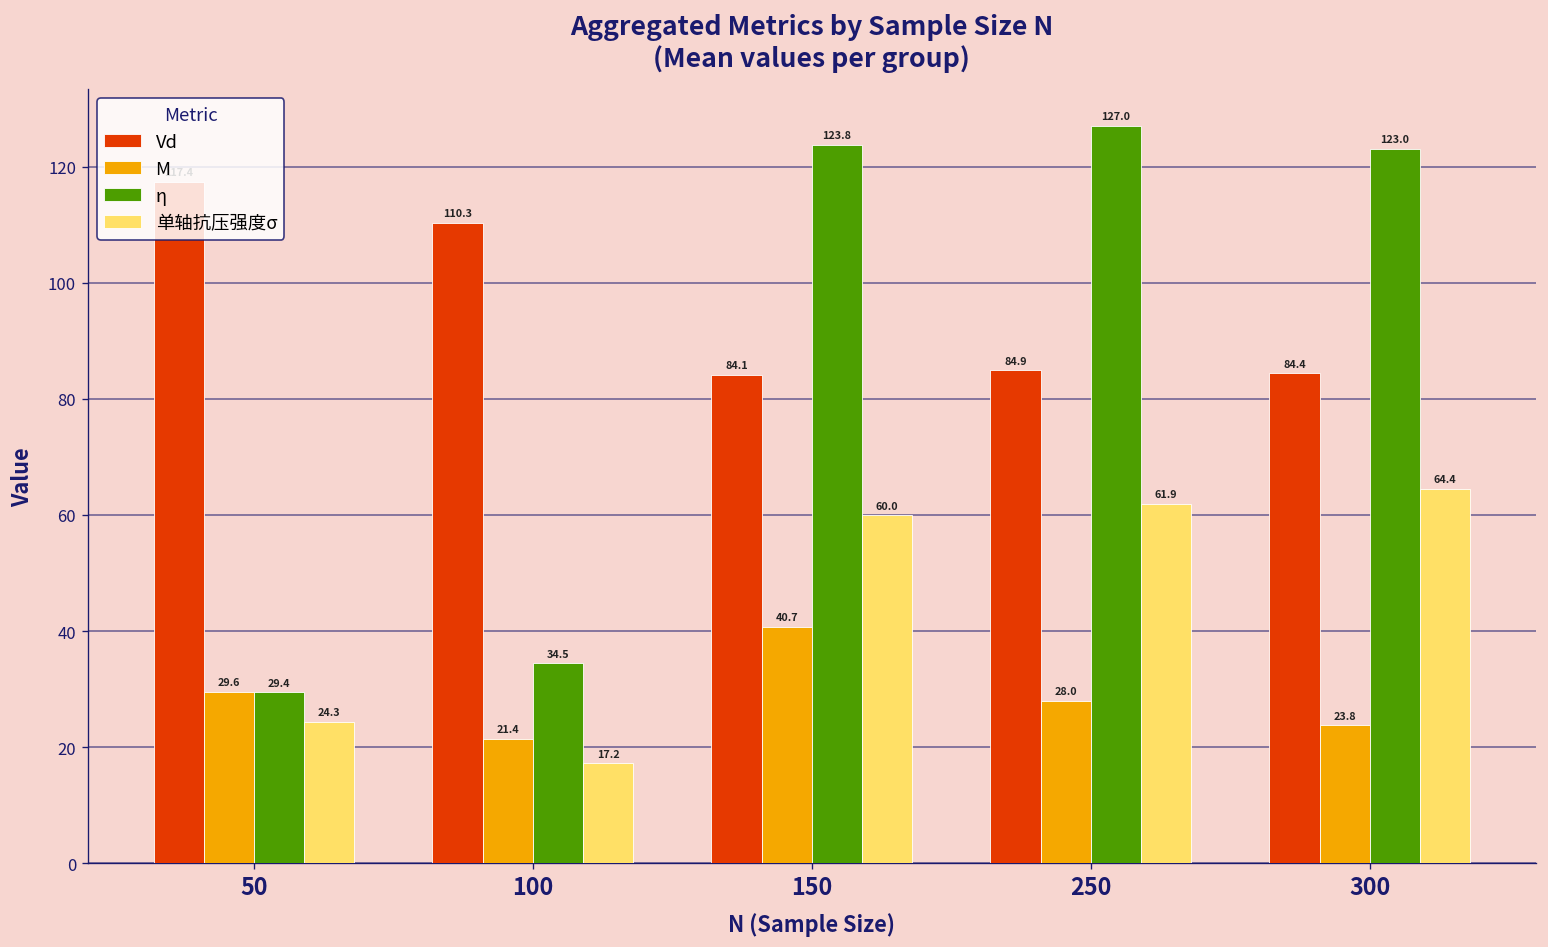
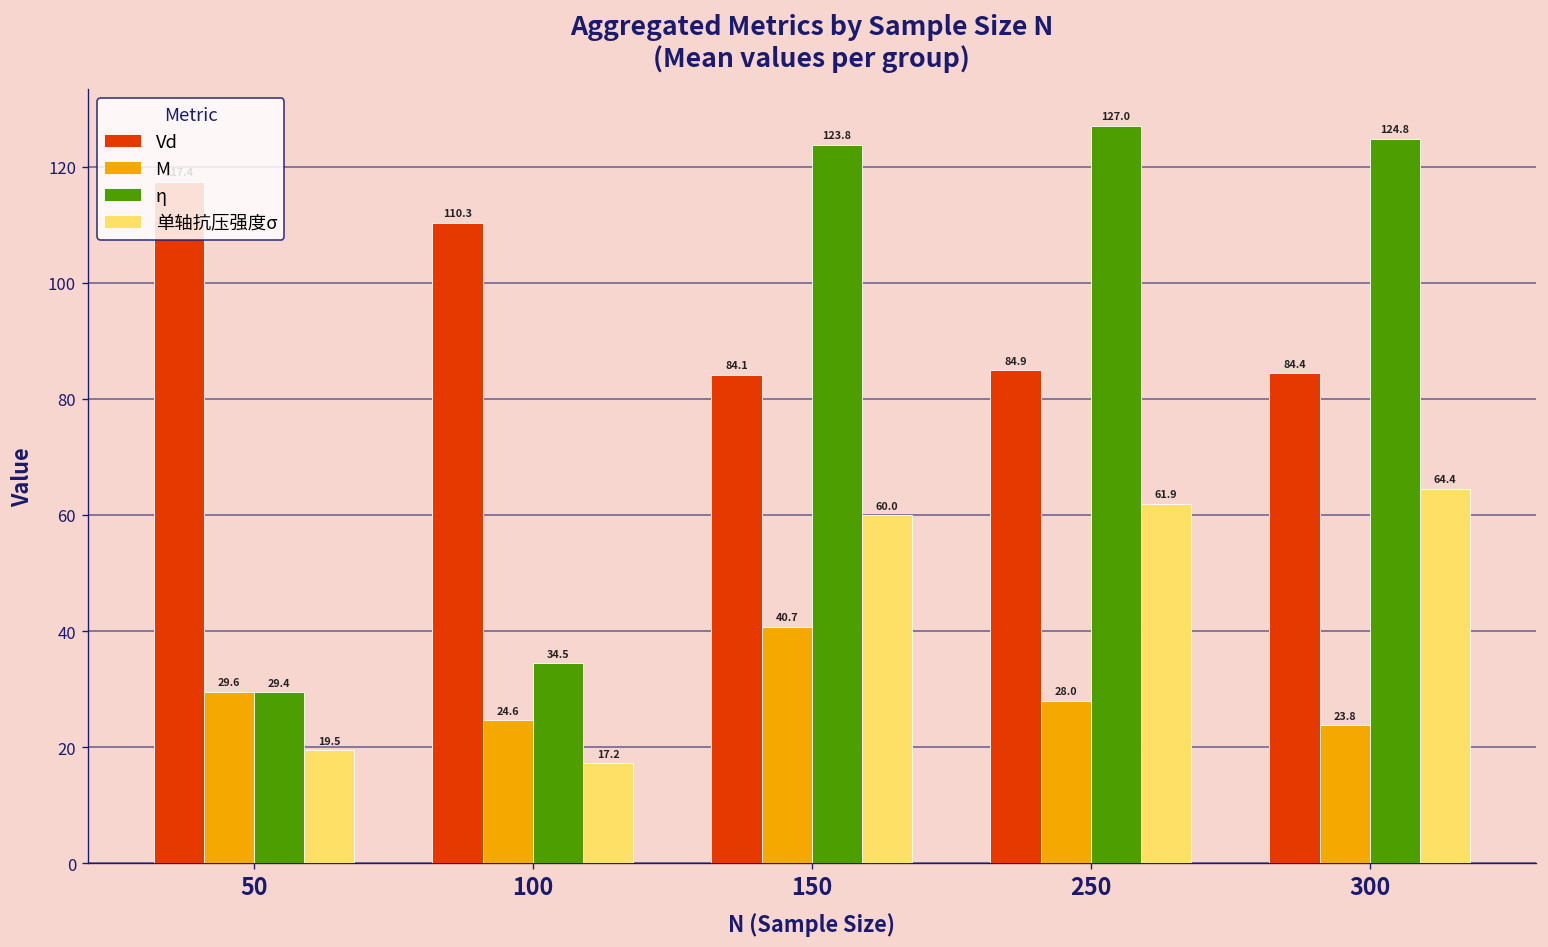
  {
    "Vd": {
      "100": 110.3,
      "150": 84.1,
      "250": 84.9,
      "300": 84.4
    },
    "M": {
      "50": 29.6,
-     "100": 21.4,
+     "100": 24.6,
      "150": 40.7,
      "250": 28.0,
      "300": 23.8
    },
    "η": {
      "50": 29.4,
      "100": 34.5,
      "150": 123.8,
      "250": 127.0,
-     "300": 123.0
+     "300": 124.8
    },
    "单轴抗压强度σ": {
-     "50": 24.3,
+     "50": 19.5,
      "100": 17.2,
      "150": 60.0,
      "250": 61.9,
      "300": 64.4
    }
  }
